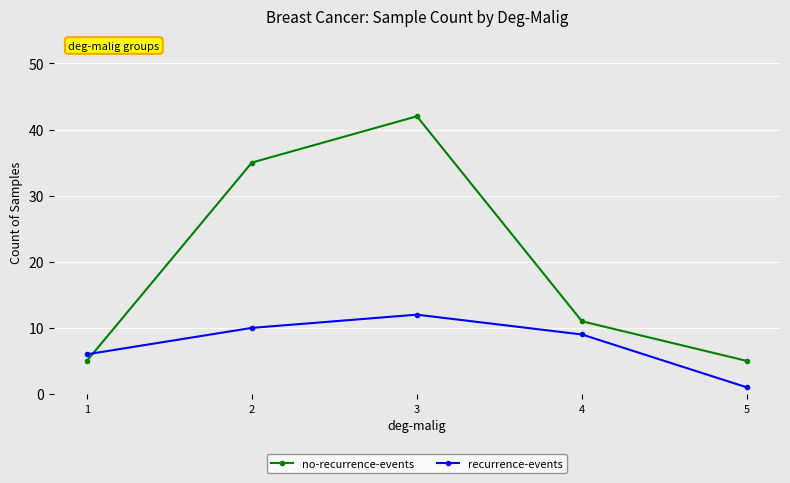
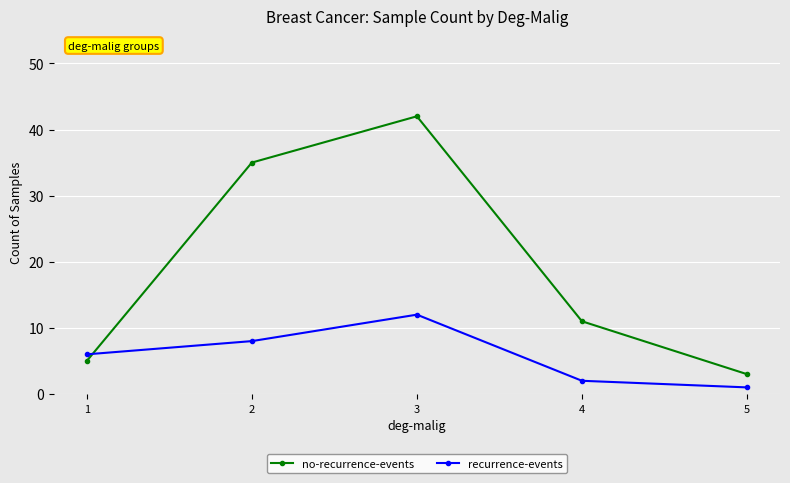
  {
    "no-recurrence-events": {
      "1": 5,
      "2": 35,
      "3": 42,
      "4": 11,
-     "5": 5
+     "5": 3
    },
    "recurrence-events": {
      "1": 6,
-     "2": 10,
+     "2": 8,
      "3": 12,
-     "4": 9,
+     "4": 2,
      "5": 1
    }
  }
